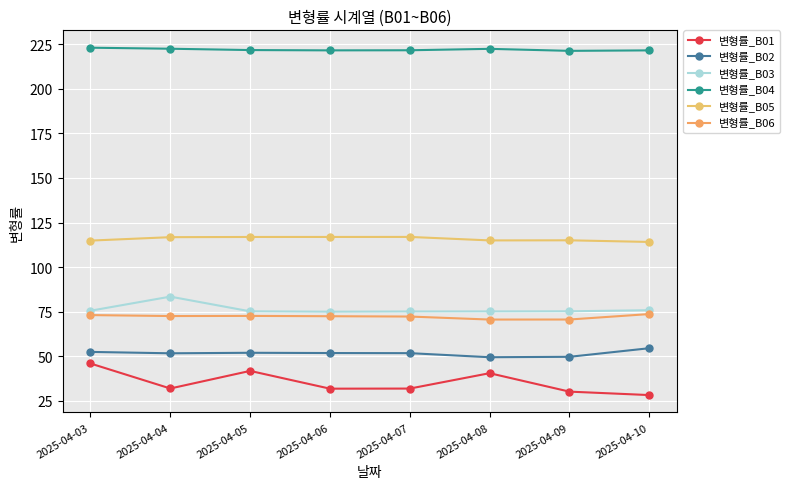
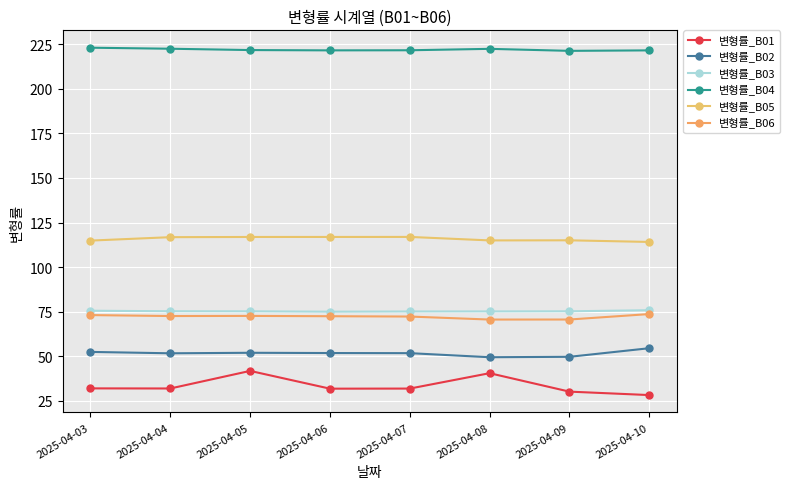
  {
    "변형률_B01": {
-     "2025-04-03": 46,
+     "2025-04-03": 32,
      "2025-04-04": 32,
      "2025-04-05": 42,
      "2025-04-06": 32,
      "2025-04-07": 32,
      "2025-04-08": 41,
      "2025-04-09": 30,
      "2025-04-10": 28
    },
    "변형률_B03": {
      "2025-04-03": 76,
-     "2025-04-04": 83,
+     "2025-04-04": 75,
      "2025-04-05": 75,
      "2025-04-06": 75,
      "2025-04-07": 75,
      "2025-04-08": 75,
      "2025-04-09": 75,
      "2025-04-10": 76
    }
  }
